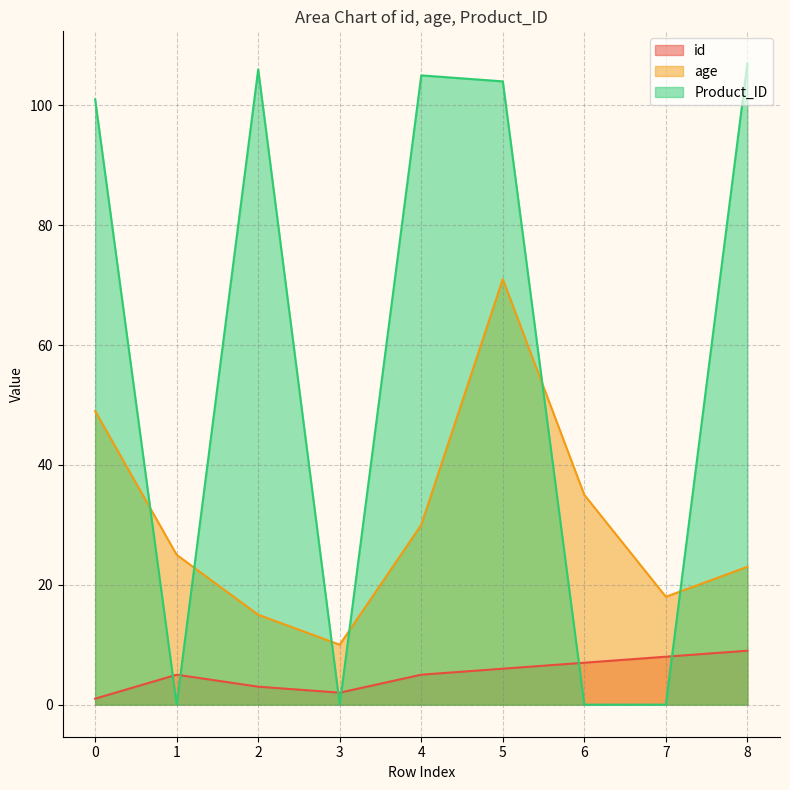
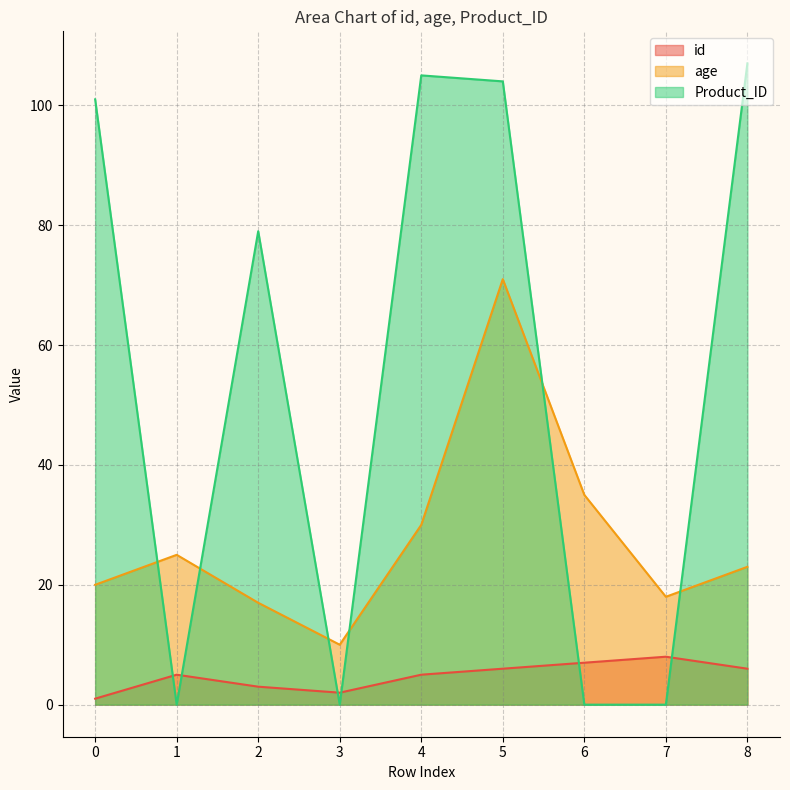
  {
    "id": {
      "0": 1,
      "1": 5,
      "2": 3,
      "3": 2,
      "4": 5,
      "5": 6,
      "6": 7,
      "7": 8,
-     "8": 9
+     "8": 6
    },
    "age": {
-     "0": 49,
+     "0": 20,
      "1": 25,
-     "2": 15,
+     "2": 17,
      "3": 10,
      "4": 30,
      "5": 71,
      "6": 35,
      "7": 18,
      "8": 23
    },
    "Product_ID": {
      "0": 101,
      "1": 0,
-     "2": 106,
+     "2": 79,
      "3": 0,
      "4": 105,
      "5": 104,
      "6": 0,
      "7": 0
    }
  }
